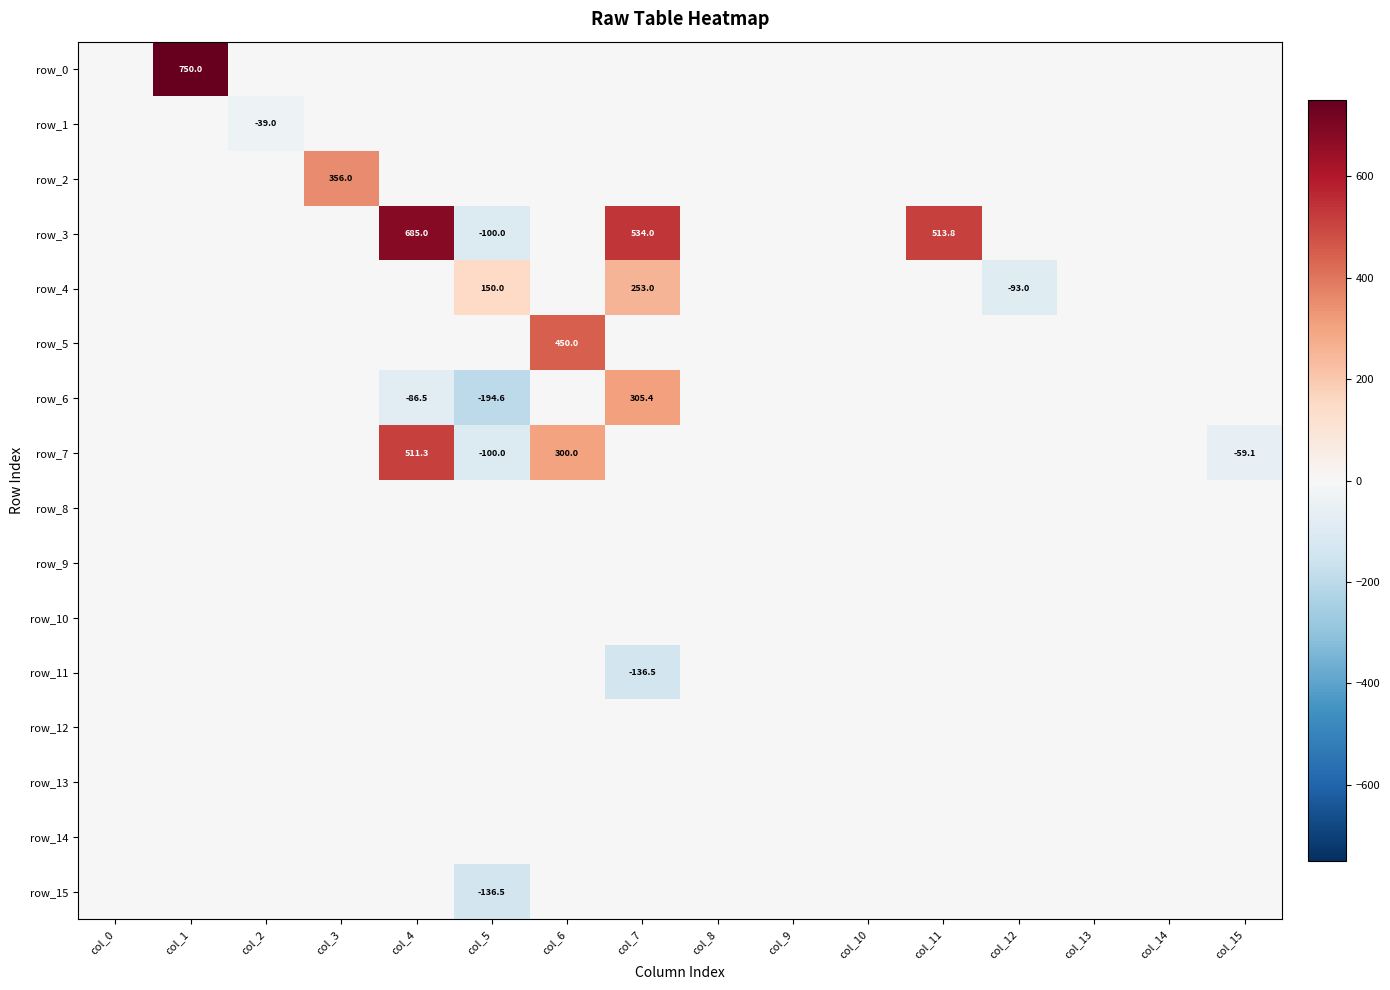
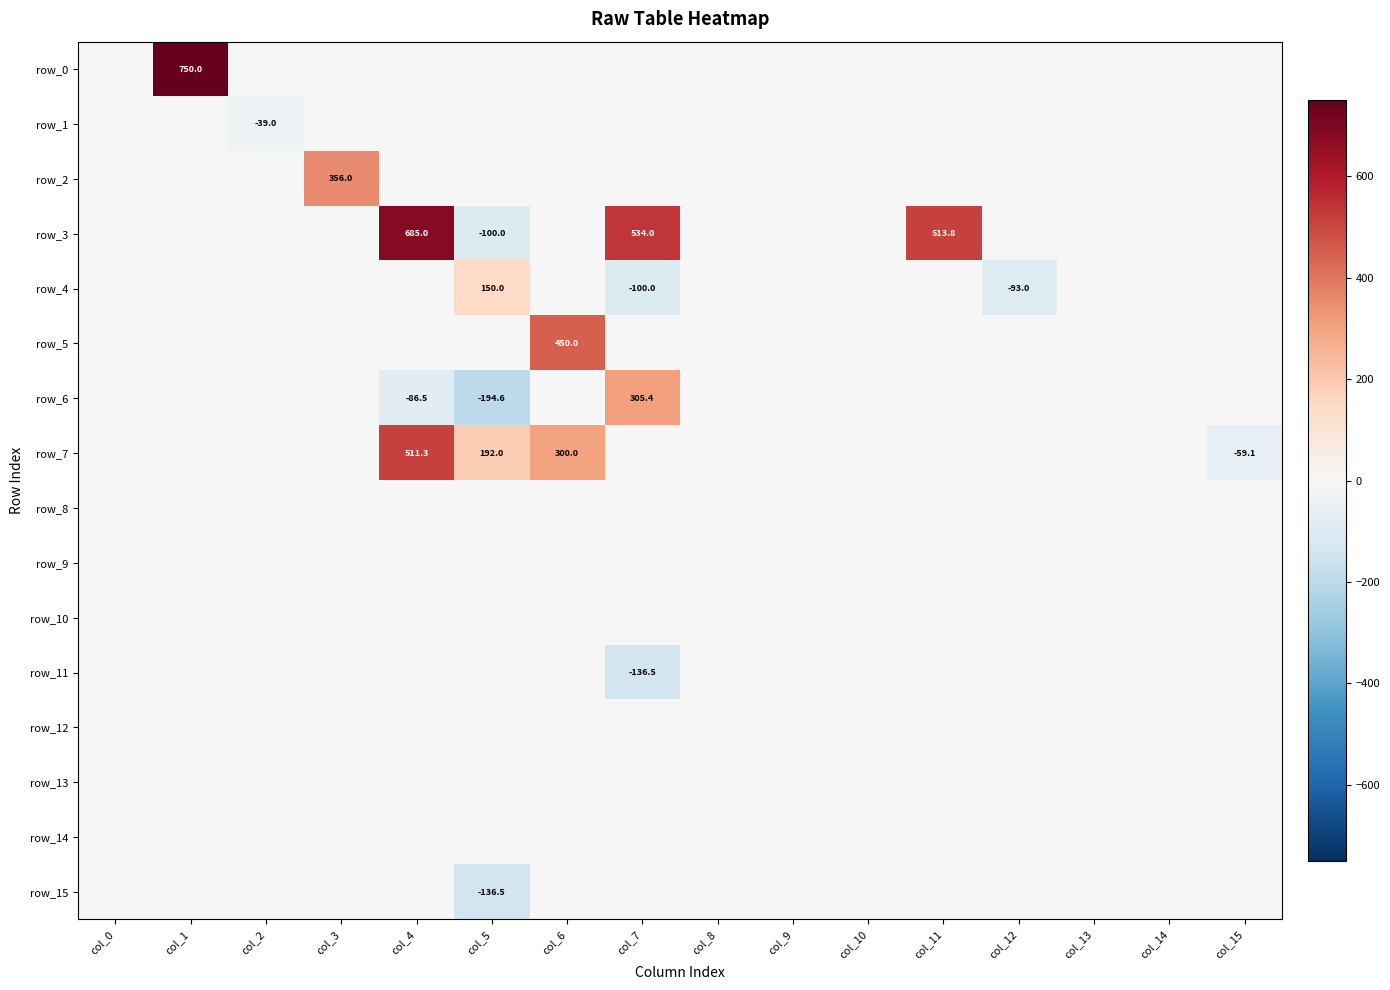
  {
    "row_0": {
      "col_1": 750.0
    },
    "row_1": {
      "col_2": -39.0
    },
    "row_2": {
      "col_3": 356.0
    },
    "row_3": {
      "col_4": 685.0,
      "col_5": -100.0,
      "col_7": 534.0,
      "col_11": 513.8
    },
    "row_4": {
      "col_5": 150.0,
-     "col_7": 253.0,
+     "col_7": -100.0,
      "col_12": -93.0
    },
    "row_5": {
      "col_6": 450.0
    },
    "row_6": {
      "col_4": -86.5,
      "col_5": -194.6,
      "col_7": 305.4
    },
    "row_7": {
      "col_4": 511.3,
-     "col_5": -100.0,
+     "col_5": 192.0,
      "col_6": 300.0,
      "col_15": -59.1
    },
    "row_11": {
      "col_7": -136.5
    },
    "row_15": {
      "col_5": -136.5
    }
  }
